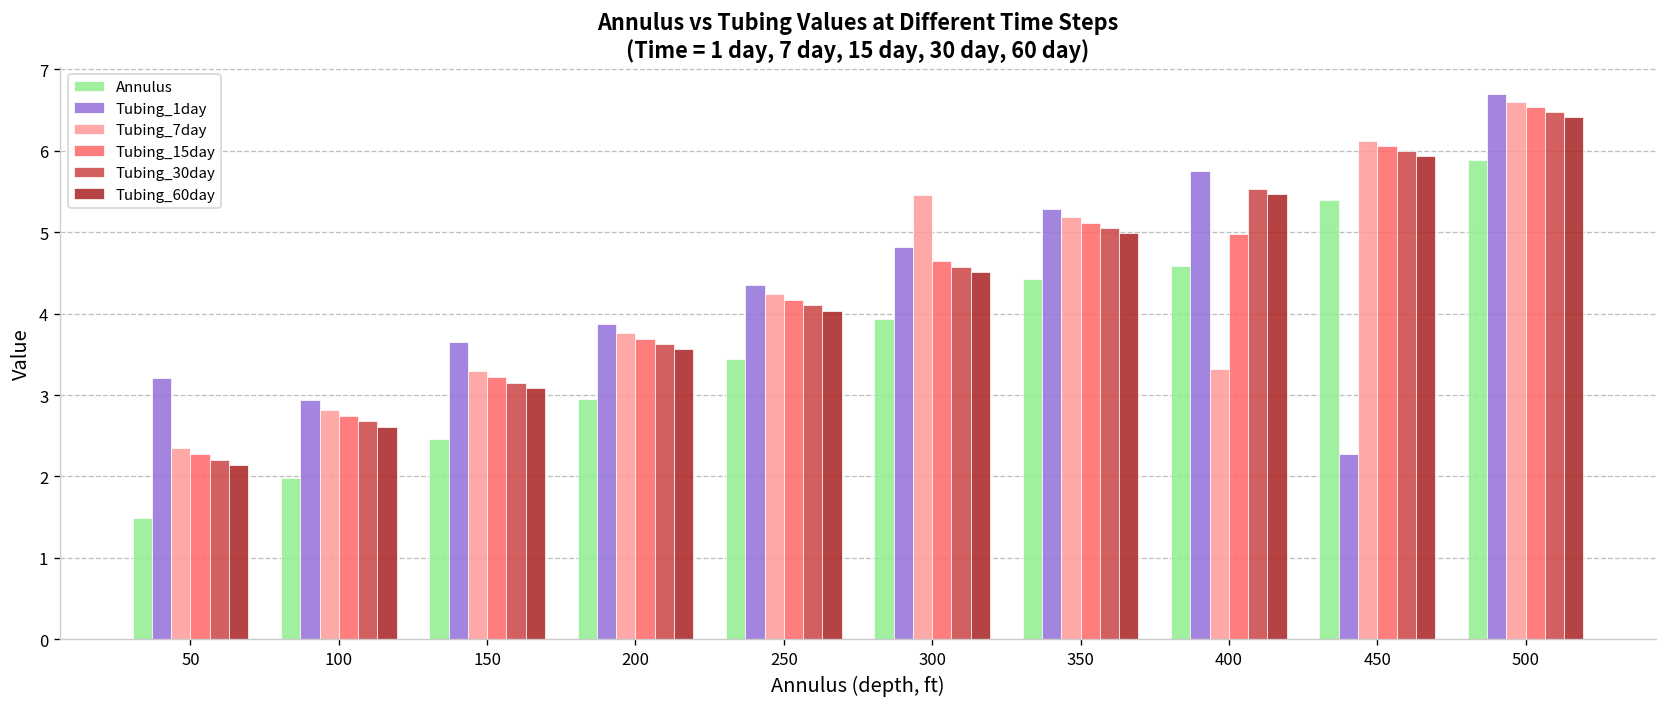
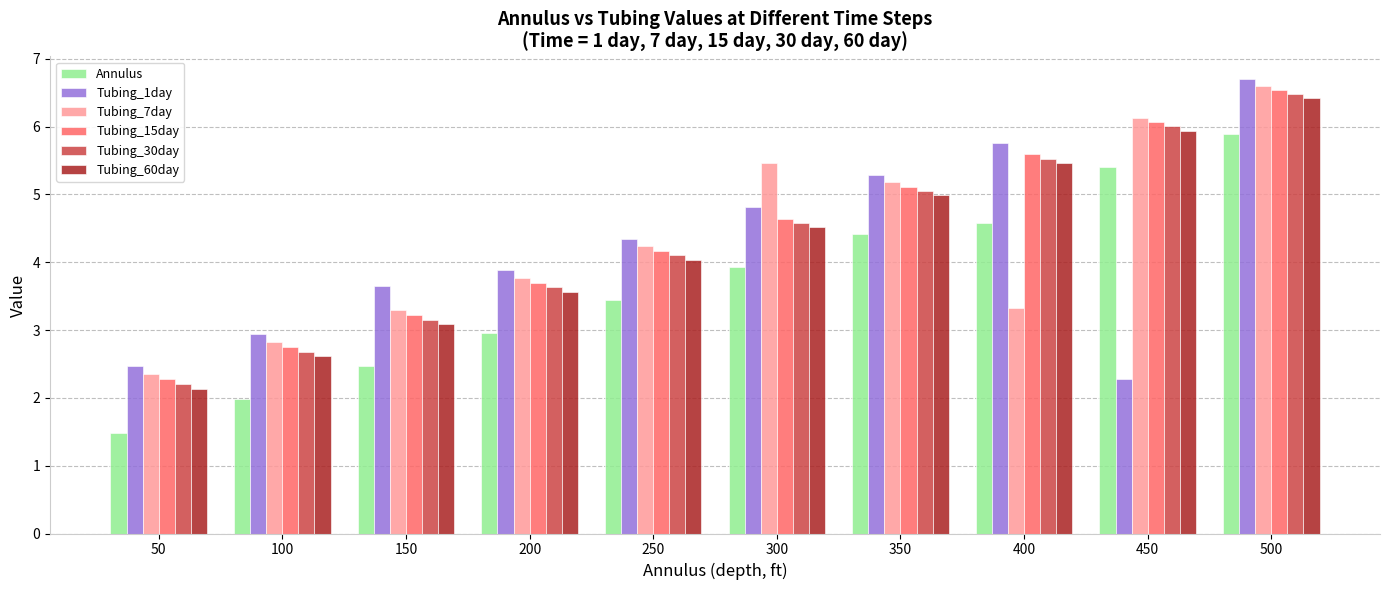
  {
    "Annulus": {
      "50": 1.5,
      "100": 2.0,
      "150": 2.5,
      "200": 3.0,
      "250": 3.4,
      "300": 3.9,
      "350": 4.4,
      "400": 4.6,
      "450": 5.4,
      "500": 5.9
    },
    "Tubing_1day": {
-     "50": 3.2,
+     "50": 2.5,
      "100": 2.9,
      "150": 3.7,
      "200": 3.9,
      "250": 4.3,
      "300": 4.8,
      "350": 5.3,
      "400": 5.8,
      "450": 2.3,
      "500": 6.7
    },
    "Tubing_7day": {
      "50": 2.3,
      "100": 2.8,
      "150": 3.3,
      "200": 3.8,
      "250": 4.2,
      "300": 5.5,
      "350": 5.2,
      "400": 3.3,
      "450": 6.1,
      "500": 6.6
    },
    "Tubing_15day": {
      "50": 2.3,
      "100": 2.7,
      "150": 3.2,
      "200": 3.7,
      "250": 4.2,
      "300": 4.6,
      "350": 5.1,
-     "400": 5.0,
+     "400": 5.6,
      "450": 6.1,
      "500": 6.5
    }
  }
